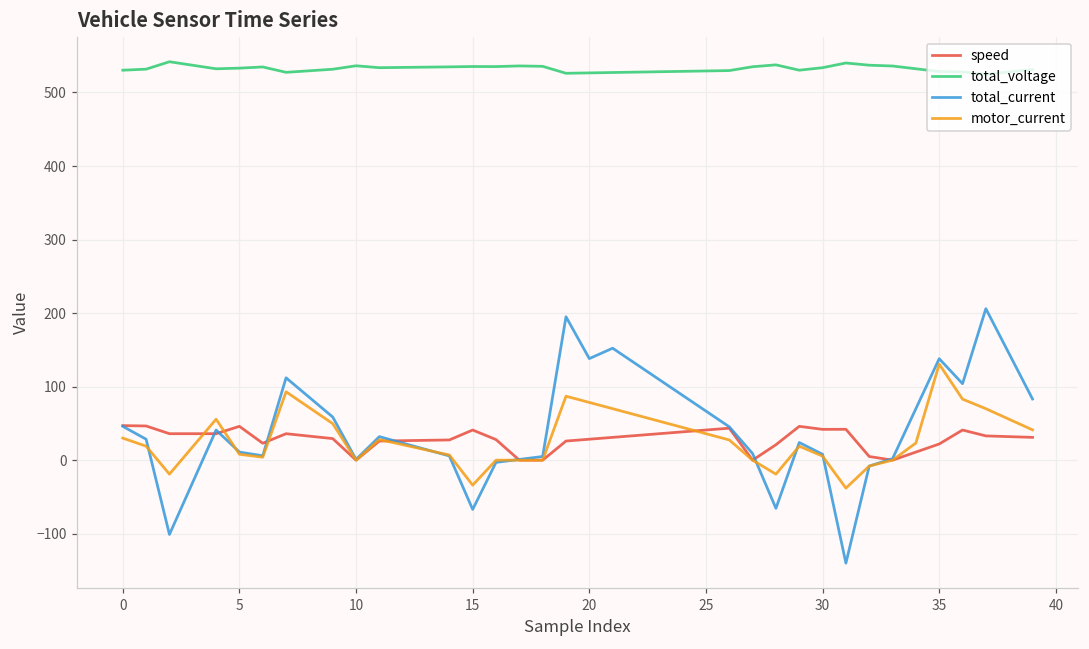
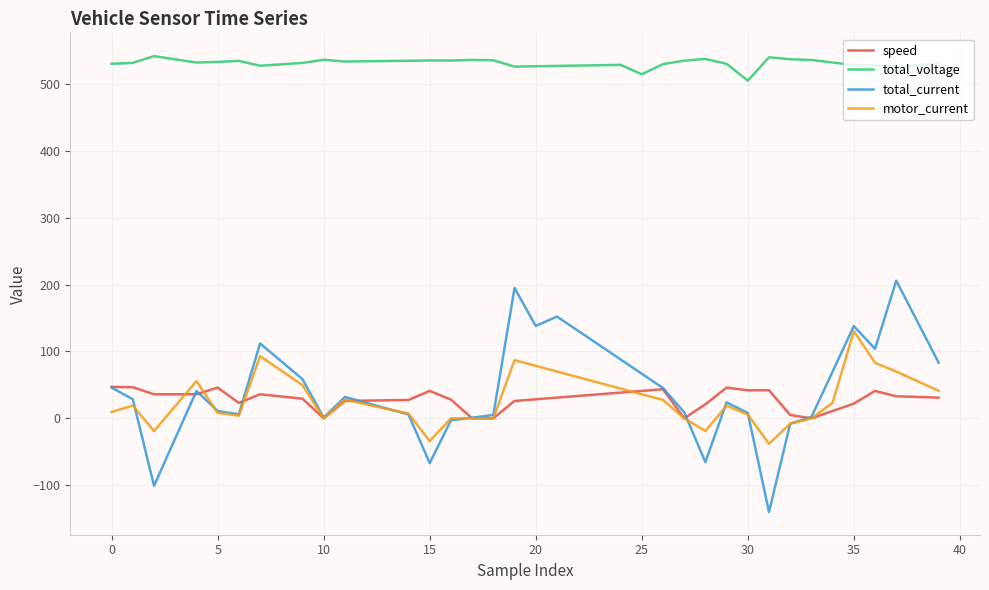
  {
    "speed": {
      "5": 50,
      "15": 40,
      "20": 30,
      "25": 40,
      "30": 40,
      "35": 20
    },
    "total_voltage": {
      "0": 530,
      "5": 530,
      "10": 540,
      "15": 540,
      "20": 530,
-     "25": 530,
-     "30": 530
+     "25": 510,
+     "30": 510
    },
    "total_current": {
      "15": -70,
      "20": 140,
      "25": 70,
      "35": 140
    },
    "motor_current": {
-     "0": 30,
+     "0": 10,
      "15": -30,
      "20": 80,
      "25": 40,
      "35": 130
    }
  }
